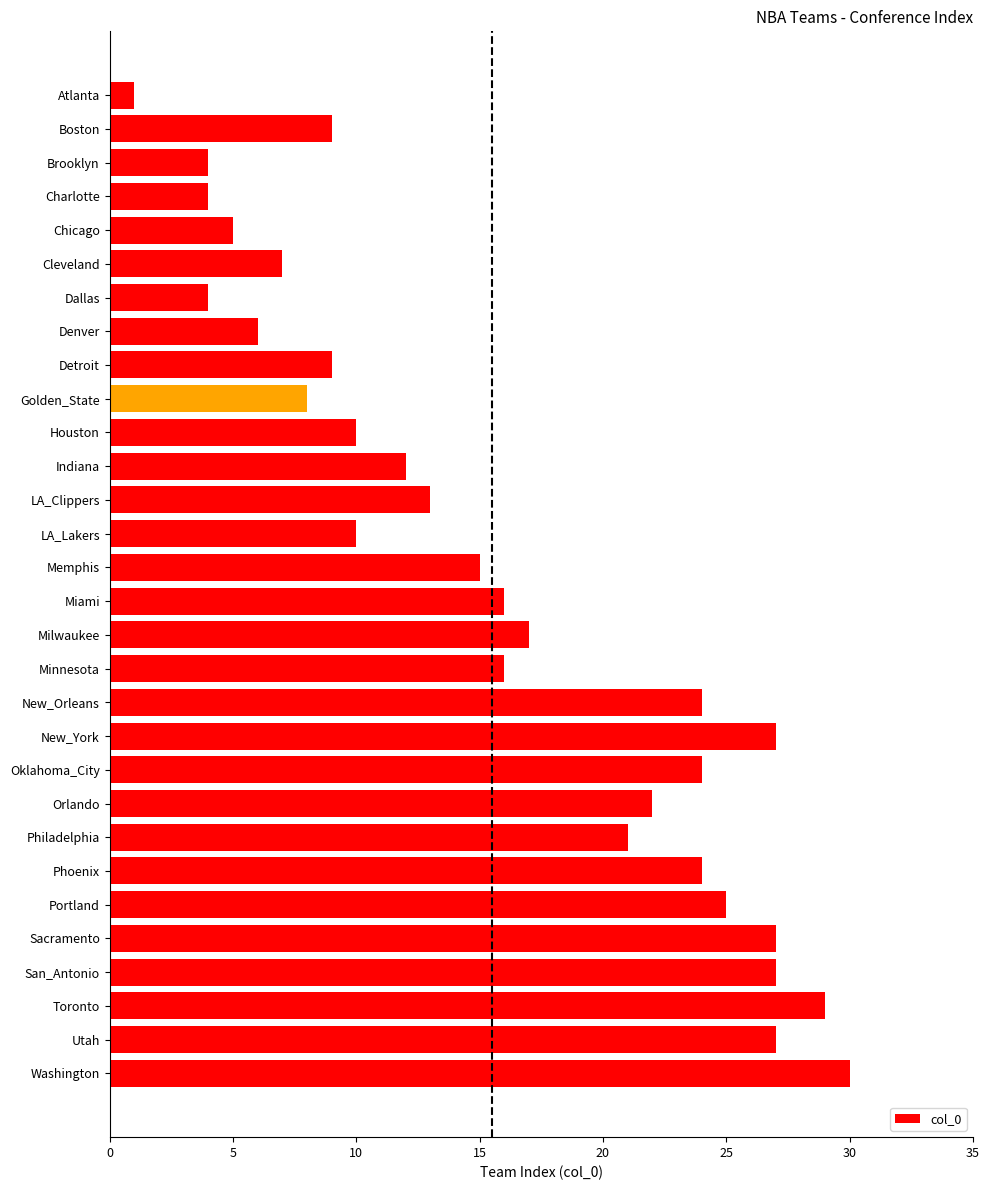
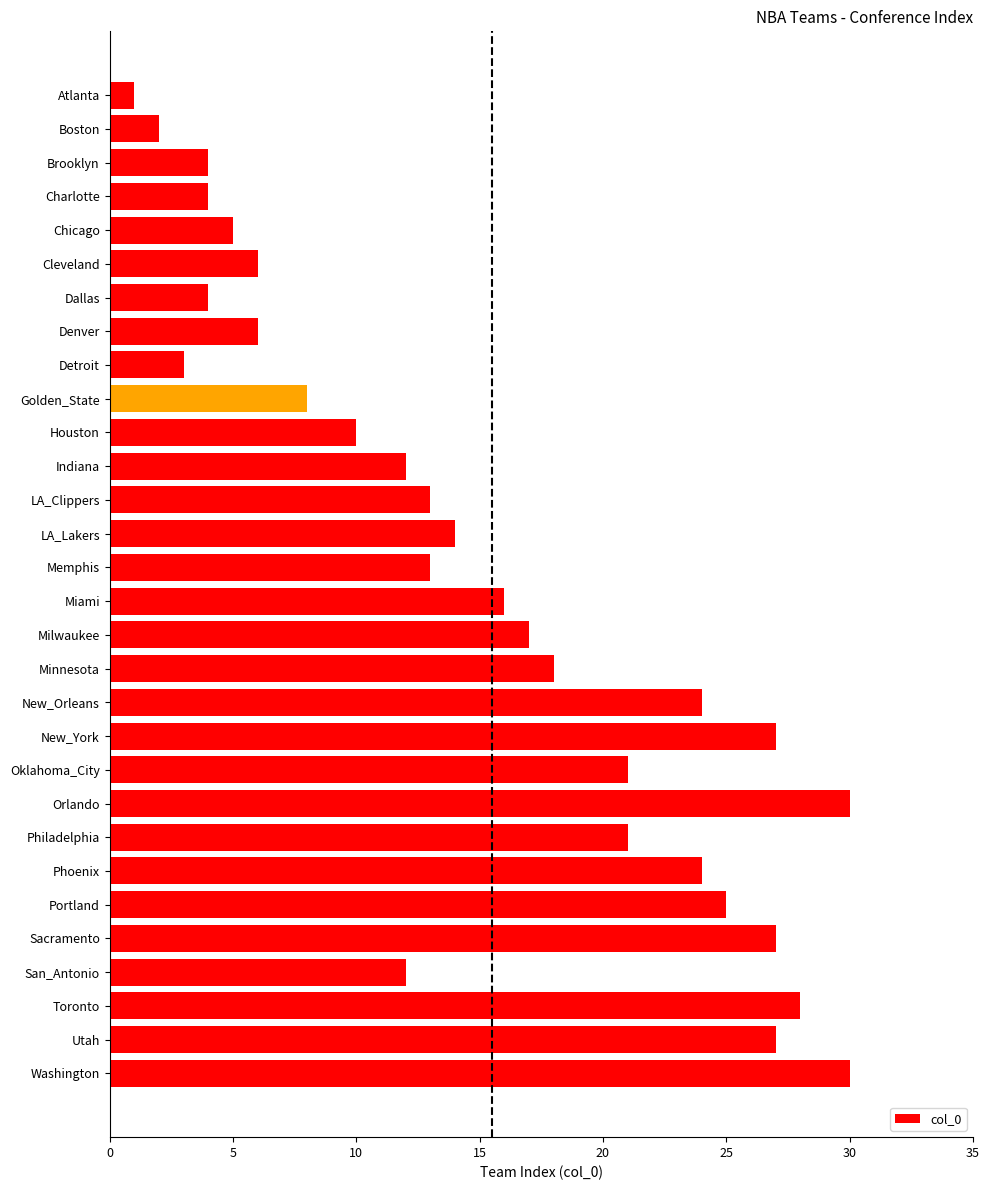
  {
    "Atlanta": 1,
-   "Boston": 9,
+   "Boston": 2,
    "Brooklyn": 4,
    "Charlotte": 4,
    "Chicago": 5,
-   "Cleveland": 7,
+   "Cleveland": 6,
    "Dallas": 4,
    "Denver": 6,
-   "Detroit": 9,
+   "Detroit": 3,
    "Golden_State": 8,
    "Houston": 10,
    "Indiana": 12,
    "LA_Clippers": 13,
-   "LA_Lakers": 10,
-   "Memphis": 15,
+   "LA_Lakers": 14,
+   "Memphis": 13,
    "Miami": 16,
    "Milwaukee": 17,
-   "Minnesota": 16,
+   "Minnesota": 18,
    "New_Orleans": 24,
    "New_York": 27,
-   "Oklahoma_City": 24,
-   "Orlando": 22,
+   "Oklahoma_City": 21,
+   "Orlando": 30,
    "Philadelphia": 21,
    "Phoenix": 24,
    "Portland": 25,
    "Sacramento": 27,
-   "San_Antonio": 27,
-   "Toronto": 29,
+   "San_Antonio": 12,
+   "Toronto": 28,
    "Utah": 27,
    "Washington": 30
  }
